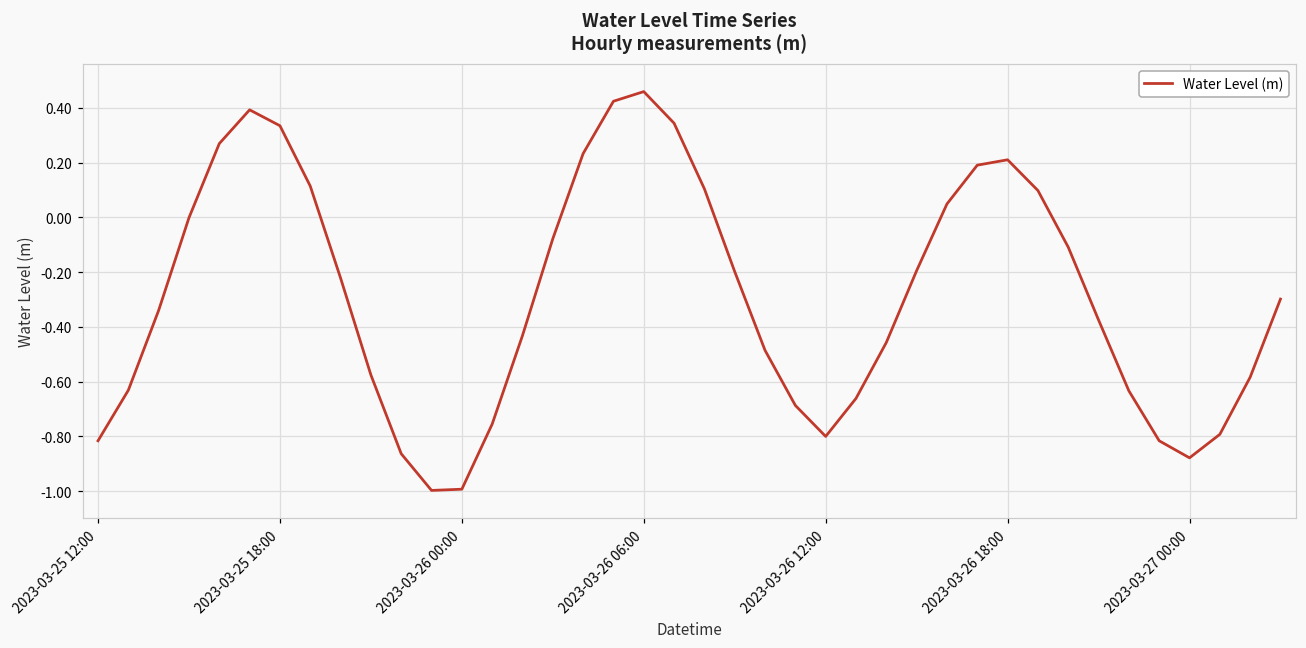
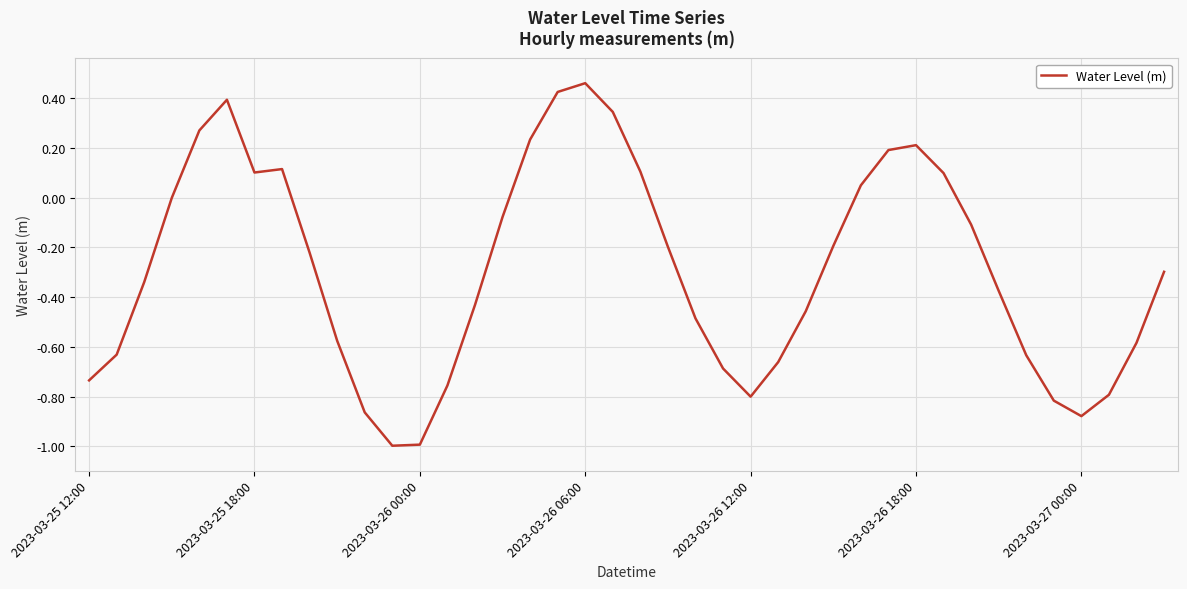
  {
-   "2023-03-25 12:00": -0.82,
-   "2023-03-25 18:00": 0.34,
+   "2023-03-25 12:00": -0.73,
+   "2023-03-25 18:00": 0.10,
    "2023-03-26 00:00": -0.99,
    "2023-03-26 06:00": 0.46,
    "2023-03-26 12:00": -0.80,
    "2023-03-26 18:00": 0.21,
    "2023-03-27 00:00": -0.88
  }
